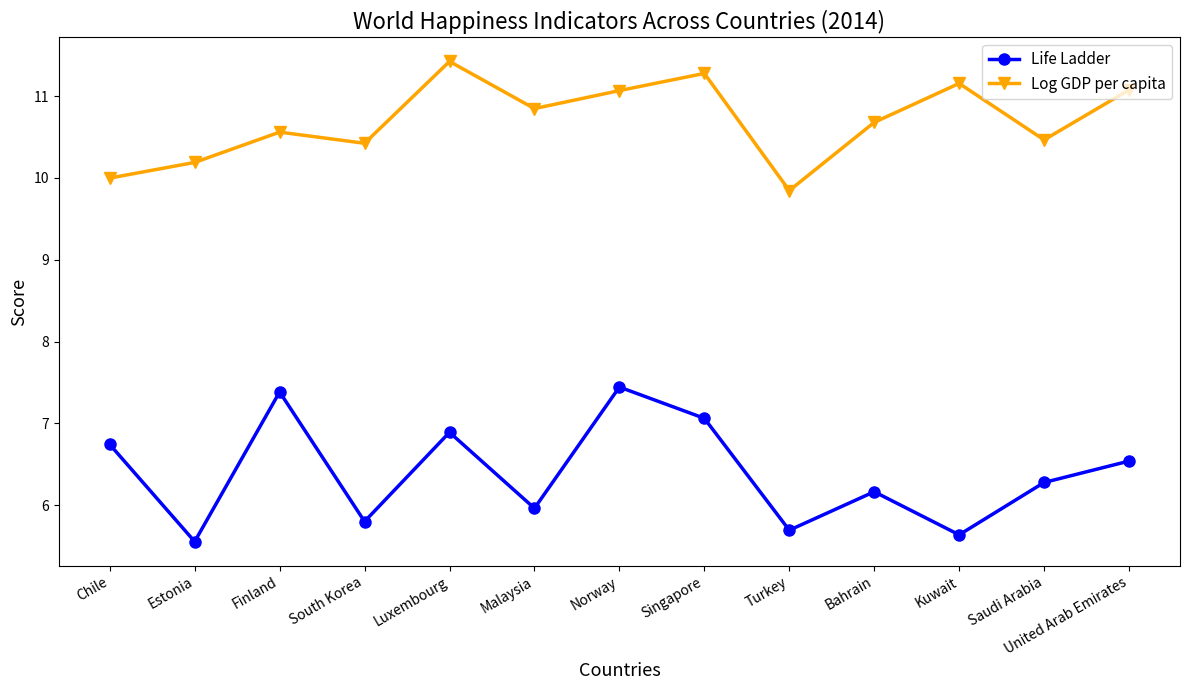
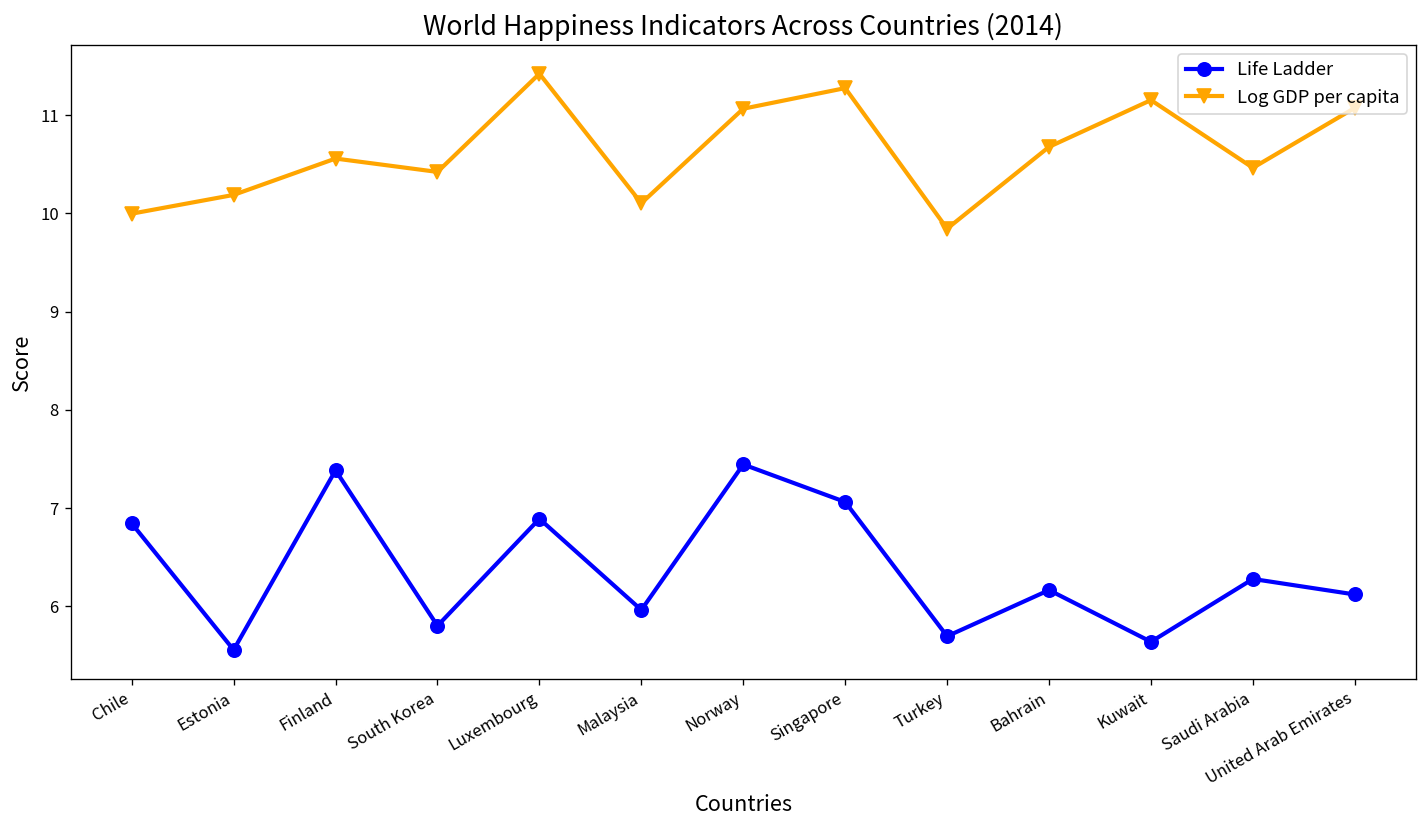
  {
    "Life Ladder": {
-     "Chile": 6.7,
+     "Chile": 6.8,
      "Estonia": 5.6,
      "Finland": 7.4,
      "South Korea": 5.8,
      "Luxembourg": 6.9,
      "Malaysia": 6.0,
      "Norway": 7.4,
      "Singapore": 7.1,
      "Turkey": 5.7,
      "Bahrain": 6.2,
      "Kuwait": 5.6,
      "Saudi Arabia": 6.3,
-     "United Arab Emirates": 6.5
+     "United Arab Emirates": 6.1
    },
    "Log GDP per capita": {
      "Chile": 10.0,
      "Estonia": 10.2,
      "Finland": 10.6,
      "South Korea": 10.4,
      "Luxembourg": 11.4,
-     "Malaysia": 10.8,
+     "Malaysia": 10.1,
      "Norway": 11.1,
      "Singapore": 11.3,
      "Turkey": 9.8,
      "Bahrain": 10.7,
      "Kuwait": 11.2,
      "Saudi Arabia": 10.5
    }
  }
